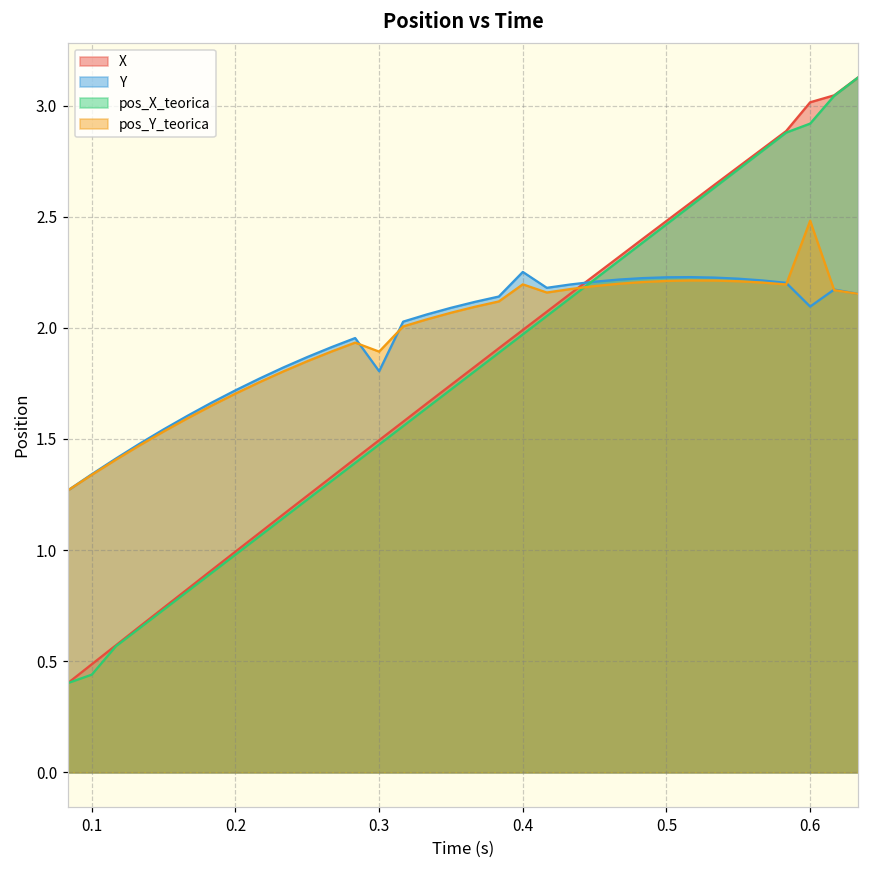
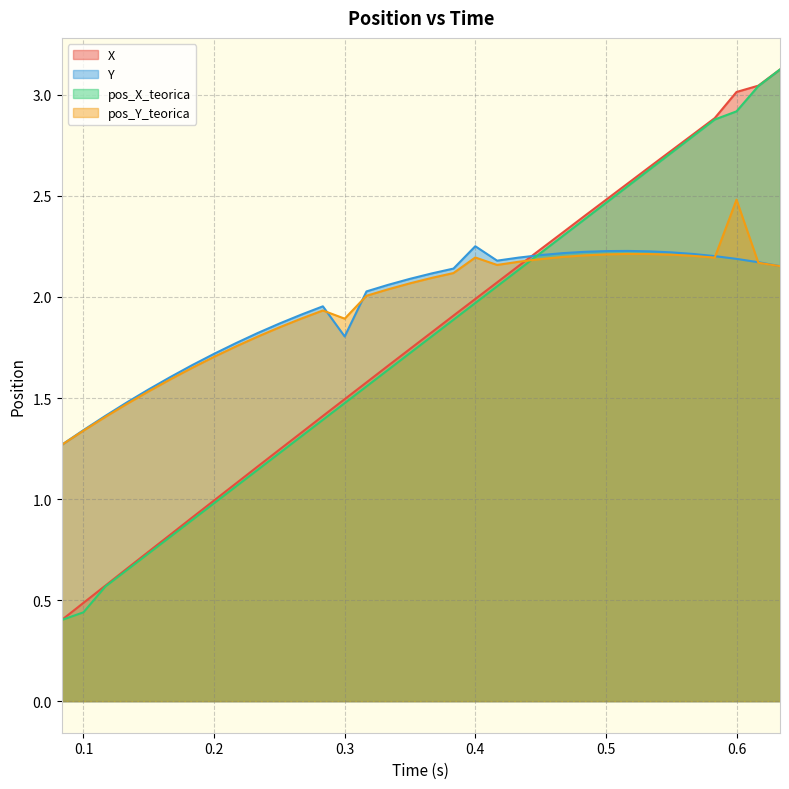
  {
    "X": {
      "0.1": 0.49,
      "0.2": 0.99,
      "0.3": 1.49,
      "0.4": 1.99,
      "0.5": 2.48,
      "0.6": 3.01
    },
    "Y": {
      "0.2": 1.72,
      "0.3": 1.80,
      "0.4": 2.25,
      "0.5": 2.23,
-     "0.6": 2.10
+     "0.6": 2.19
    },
    "pos_X_teorica": {
      "0.1": 0.44,
      "0.2": 0.98,
      "0.3": 1.47,
      "0.4": 1.97,
      "0.5": 2.47,
      "0.6": 2.92
    },
    "pos_Y_teorica": {
      "0.2": 1.70,
      "0.3": 1.89,
      "0.4": 2.20,
      "0.5": 2.21,
      "0.6": 2.48
    }
  }
